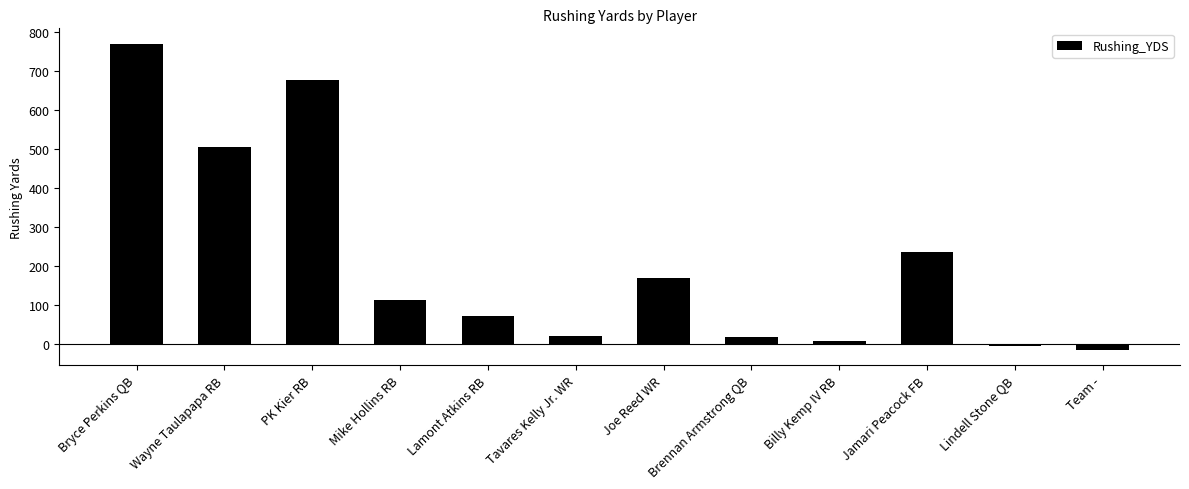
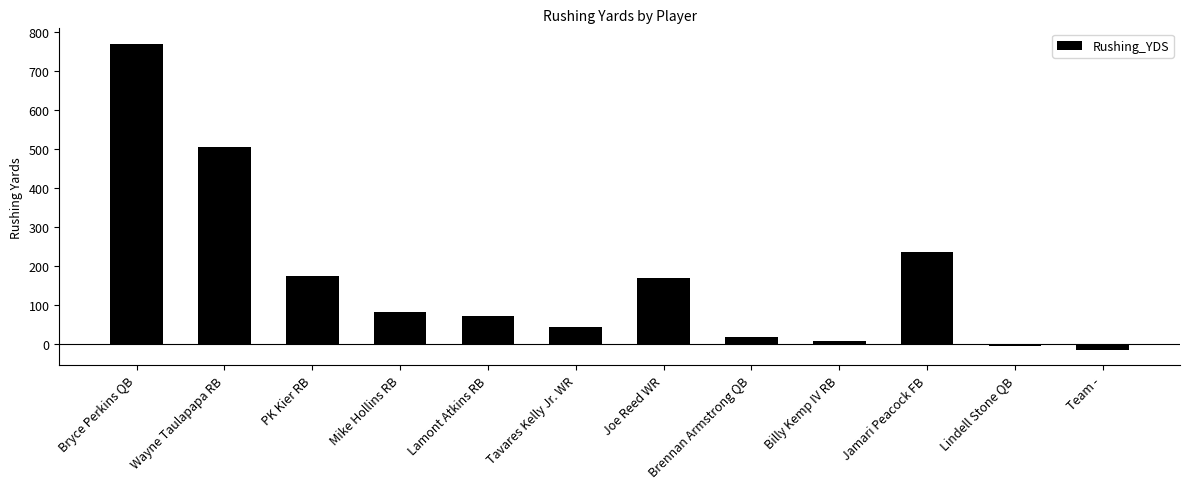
  {
    "Bryce Perkins QB": 770,
    "Wayne Taulapapa RB": 510,
-   "PK Kier RB": 680,
-   "Mike Hollins RB": 110,
+   "PK Kier RB": 170,
+   "Mike Hollins RB": 80,
    "Lamont Atkins RB": 70,
-   "Tavares Kelly Jr. WR": 20,
+   "Tavares Kelly Jr. WR": 40,
    "Joe Reed WR": 170,
    "Brennan Armstrong QB": 20,
    "Billy Kemp IV RB": 10,
    "Jamari Peacock FB": 240,
    "Team -": -10
  }
